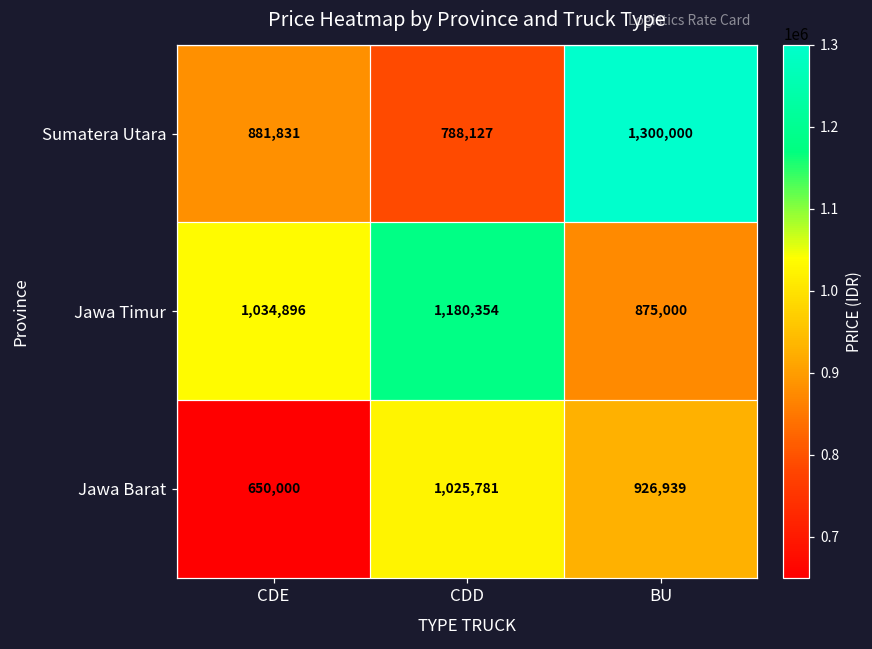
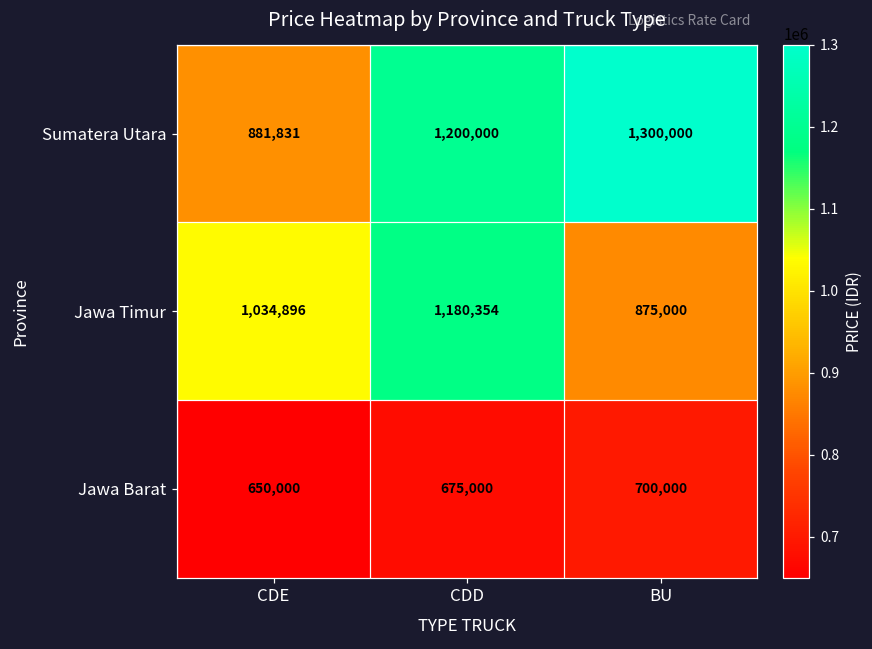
  {
    "Sumatera Utara": {
      "CDE": "881,831",
-     "CDD": "788,127",
+     "CDD": "1,200,000",
      "BU": "1,300,000"
    },
    "Jawa Timur": {
      "CDE": "1,034,896",
      "CDD": "1,180,354",
      "BU": "875,000"
    },
    "Jawa Barat": {
      "CDE": "650,000",
-     "CDD": "1,025,781",
-     "BU": "926,939"
+     "CDD": "675,000",
+     "BU": "700,000"
    }
  }
